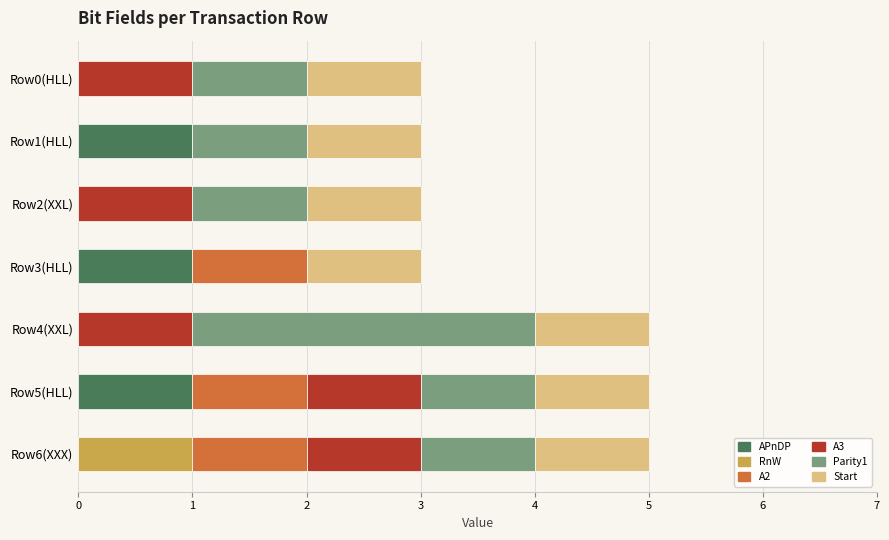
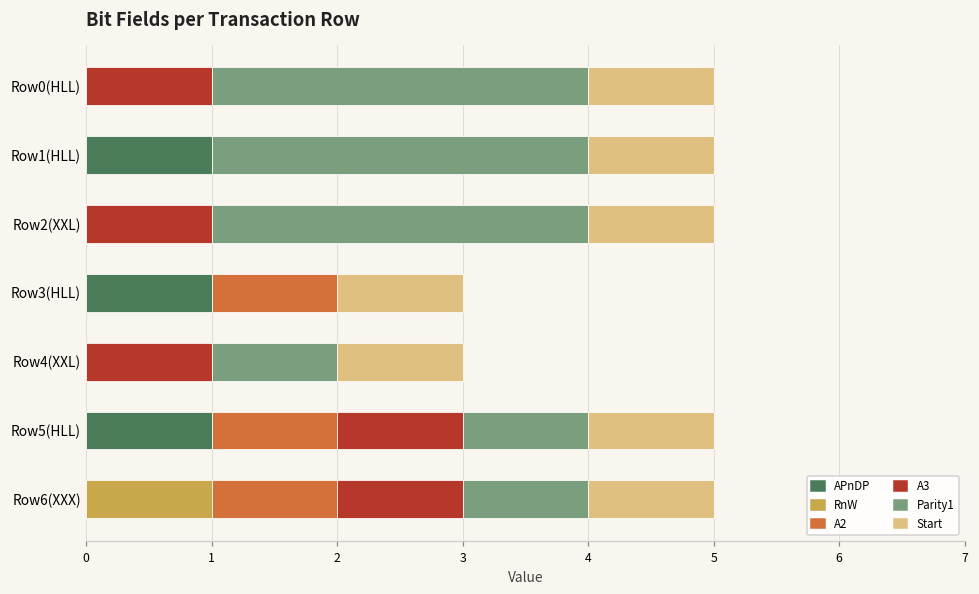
  {
    "APnDP": {
      "Row0(HLL)": 0,
      "Row1(HLL)": 1,
      "Row2(XXL)": 0,
      "Row3(HLL)": 1,
      "Row4(XXL)": 0,
      "Row5(HLL)": 1,
      "Row6(XXX)": 0
    },
    "A3": {
      "Row0(HLL)": 1,
      "Row1(HLL)": 0,
      "Row2(XXL)": 1,
      "Row3(HLL)": 0,
      "Row4(XXL)": 1,
      "Row5(HLL)": 1,
      "Row6(XXX)": 1
    },
    "Parity1": {
-     "Row0(HLL)": 1,
-     "Row1(HLL)": 1,
-     "Row2(XXL)": 1,
+     "Row0(HLL)": 3,
+     "Row1(HLL)": 3,
+     "Row2(XXL)": 3,
      "Row3(HLL)": 0,
-     "Row4(XXL)": 3,
+     "Row4(XXL)": 1,
      "Row5(HLL)": 1,
      "Row6(XXX)": 1
    },
    "Start": {
      "Row0(HLL)": 1,
      "Row1(HLL)": 1,
      "Row2(XXL)": 1,
      "Row3(HLL)": 1,
      "Row4(XXL)": 1,
      "Row5(HLL)": 1,
      "Row6(XXX)": 1
    }
  }
